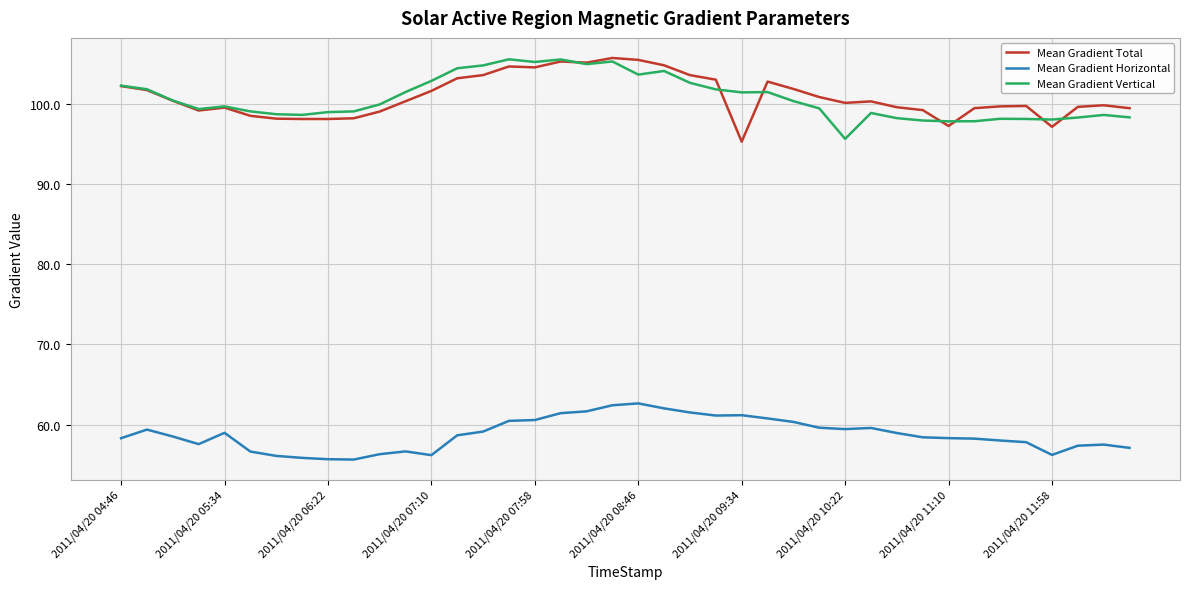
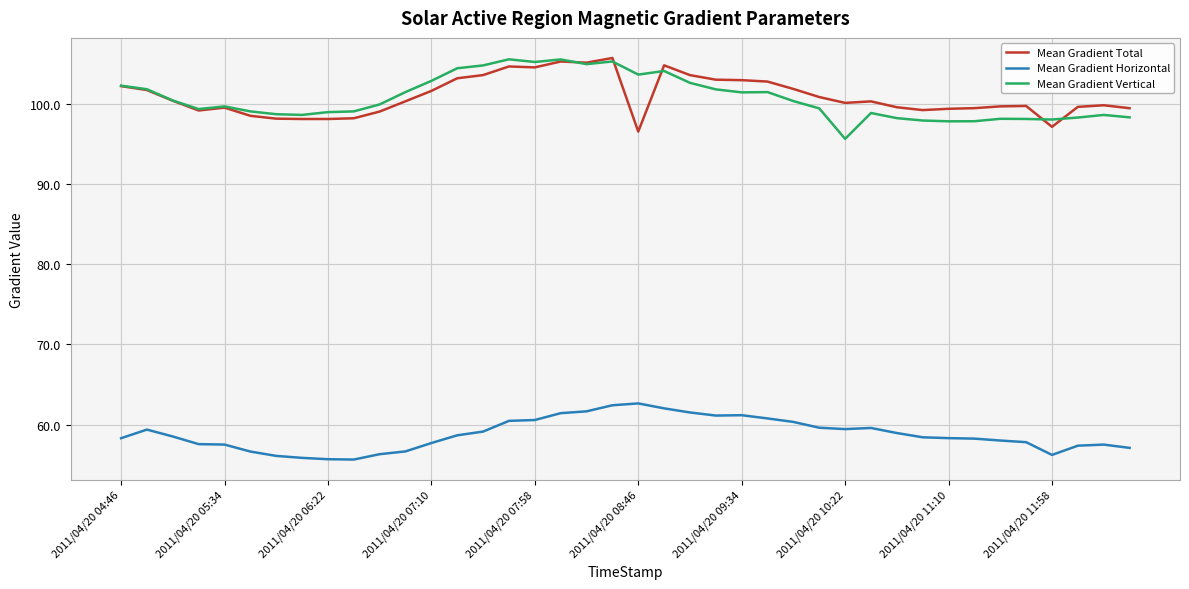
  {
    "Mean Gradient Total": {
      "2011/04/20 06:22": 98,
      "2011/04/20 07:10": 102,
      "2011/04/20 07:58": 105,
-     "2011/04/20 08:46": 105,
-     "2011/04/20 09:34": 95,
+     "2011/04/20 08:46": 97,
+     "2011/04/20 09:34": 103,
      "2011/04/20 10:22": 100,
-     "2011/04/20 11:10": 97,
+     "2011/04/20 11:10": 99,
      "2011/04/20 11:58": 97
    },
    "Mean Gradient Horizontal": {
      "2011/04/20 04:46": 58,
-     "2011/04/20 05:34": 59,
+     "2011/04/20 05:34": 58,
      "2011/04/20 06:22": 56,
-     "2011/04/20 07:10": 56,
+     "2011/04/20 07:10": 58,
      "2011/04/20 07:58": 61,
      "2011/04/20 08:46": 63,
      "2011/04/20 09:34": 61,
      "2011/04/20 10:22": 59,
      "2011/04/20 11:10": 58,
      "2011/04/20 11:58": 56
    },
    "Mean Gradient Vertical": {
      "2011/04/20 06:22": 99,
      "2011/04/20 07:10": 103,
      "2011/04/20 07:58": 105,
      "2011/04/20 08:46": 104,
      "2011/04/20 09:34": 101,
      "2011/04/20 10:22": 96,
      "2011/04/20 11:10": 98,
      "2011/04/20 11:58": 98
    }
  }
